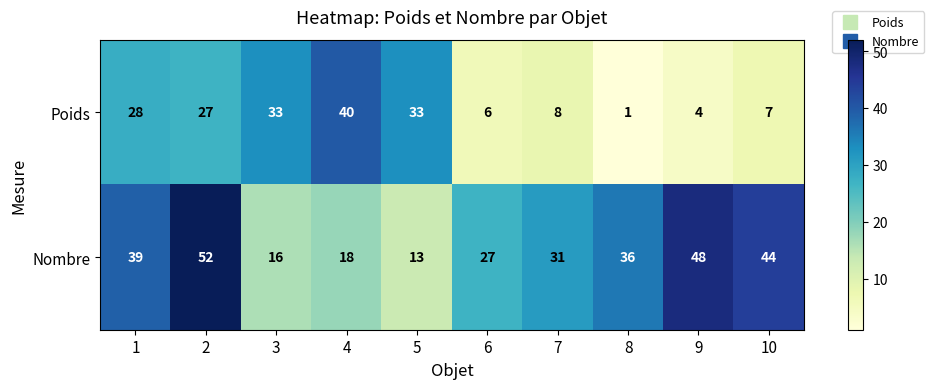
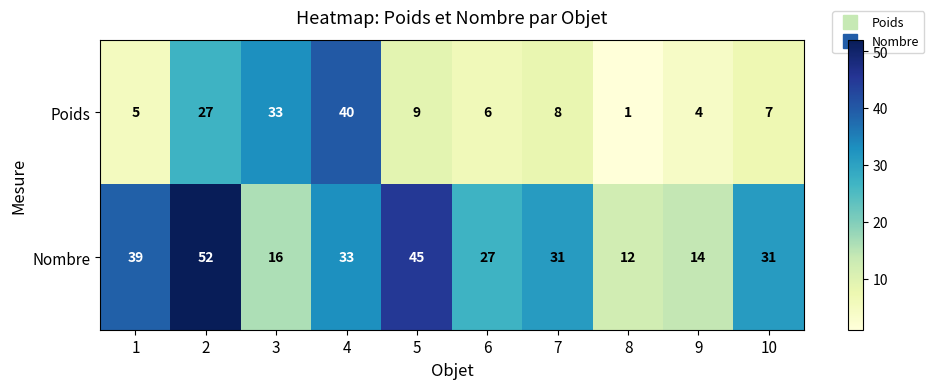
  {
    "Poids": {
-     "1": 28,
+     "1": 5,
      "2": 27,
      "3": 33,
      "4": 40,
-     "5": 33,
+     "5": 9,
      "6": 6,
      "7": 8,
      "8": 1,
      "9": 4,
      "10": 7
    },
    "Nombre": {
      "1": 39,
      "2": 52,
      "3": 16,
-     "4": 18,
-     "5": 13,
+     "4": 33,
+     "5": 45,
      "6": 27,
      "7": 31,
-     "8": 36,
-     "9": 48,
-     "10": 44
+     "8": 12,
+     "9": 14,
+     "10": 31
    }
  }
